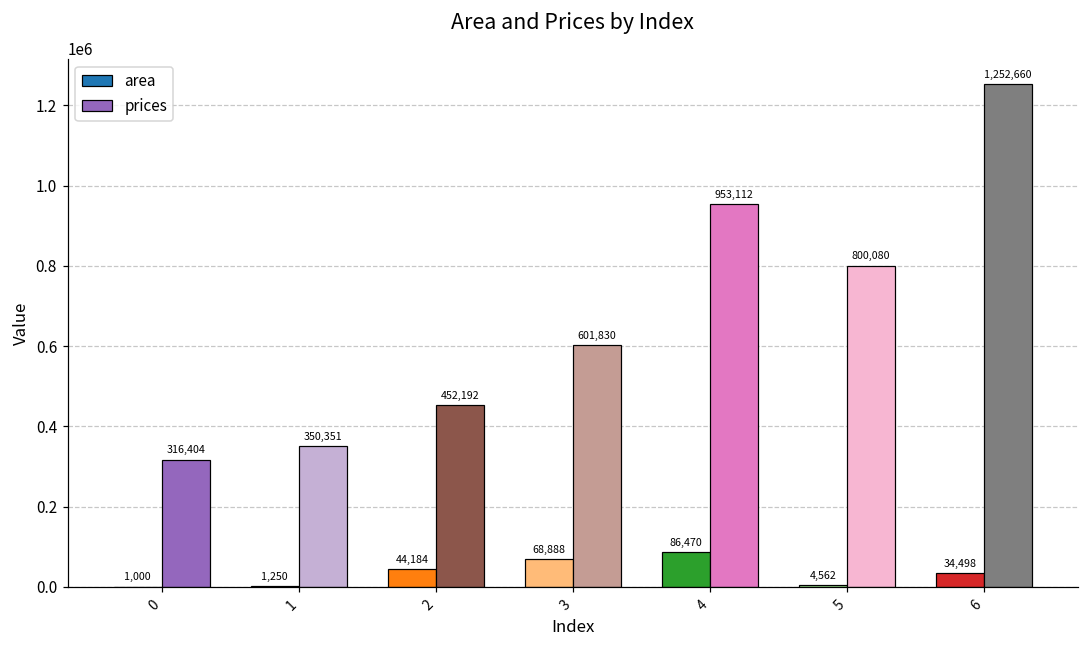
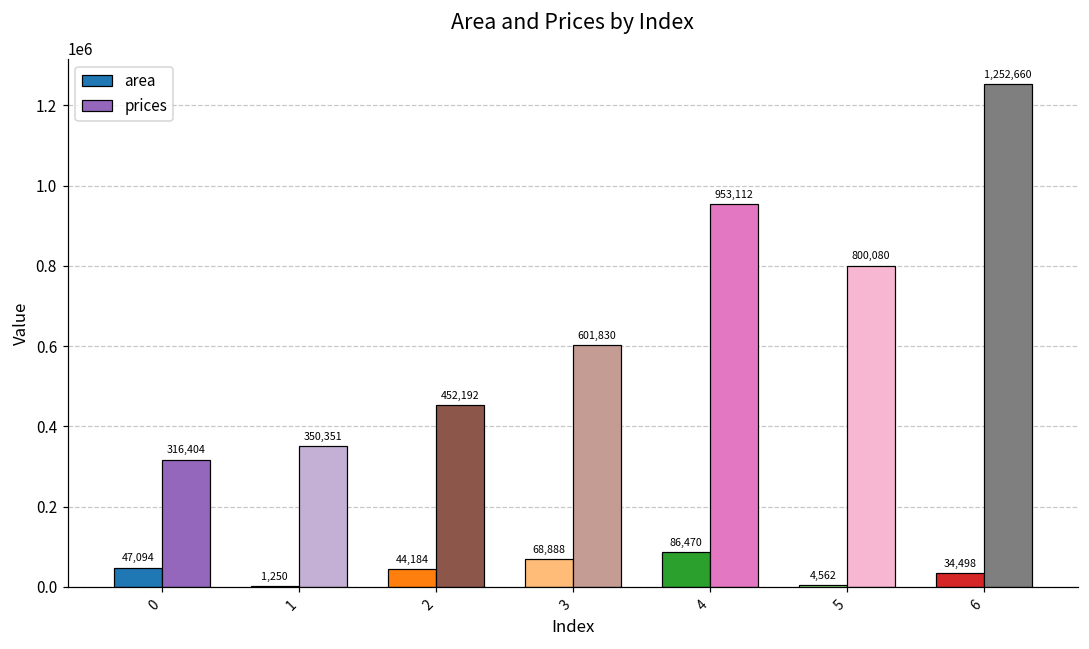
  {
    "area": {
-     "0": "1,000",
+     "0": "47,094",
      "1": "1,250",
      "2": "44,184",
      "3": "68,888",
      "4": "86,470",
      "5": "4,562",
      "6": "34,498"
    },
    "prices": {
      "0": "316,404",
      "1": "350,351",
      "2": "452,192",
      "3": "601,830",
      "4": "953,112",
      "5": "800,080",
      "6": "1,252,660"
    }
  }
